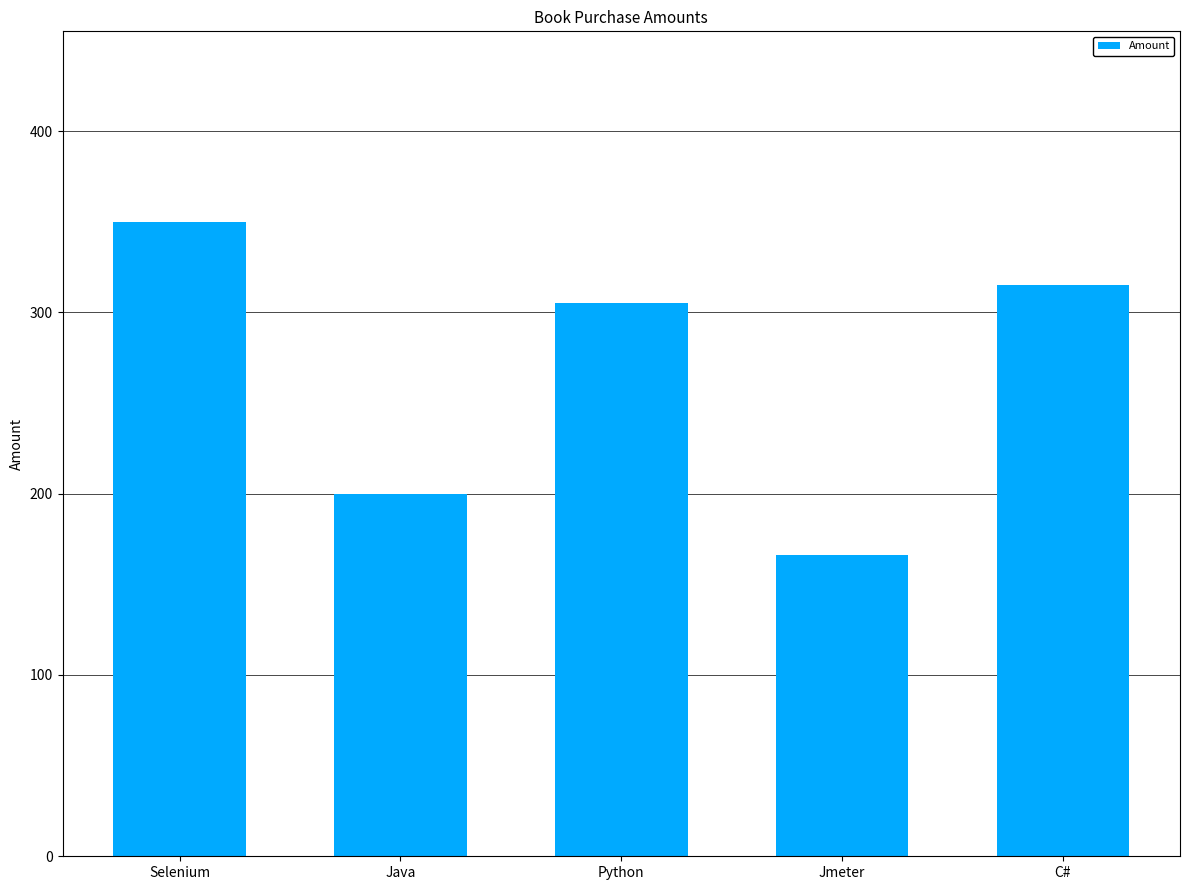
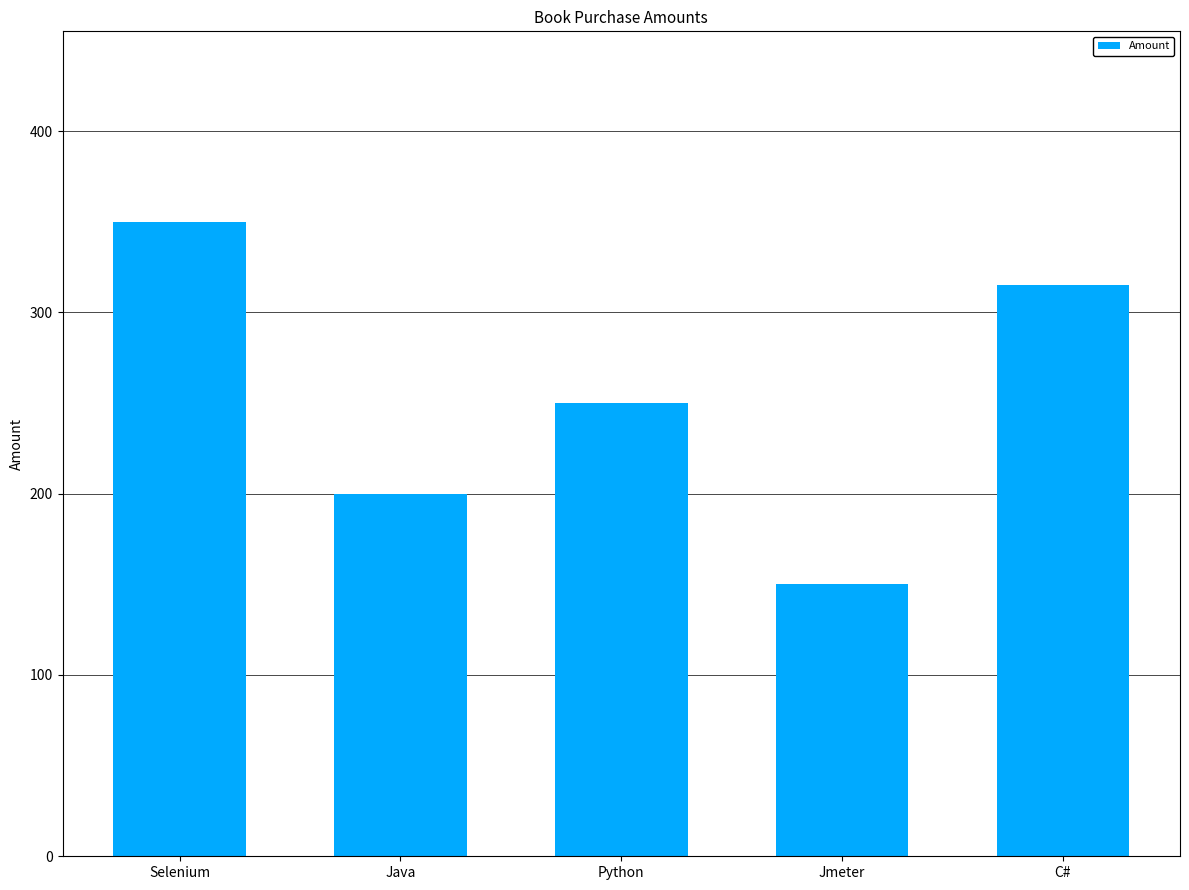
  {
    "Selenium": 350,
    "Java": 200,
-   "Python": 305,
-   "Jmeter": 166,
+   "Python": 250,
+   "Jmeter": 150,
    "C#": 315
  }
